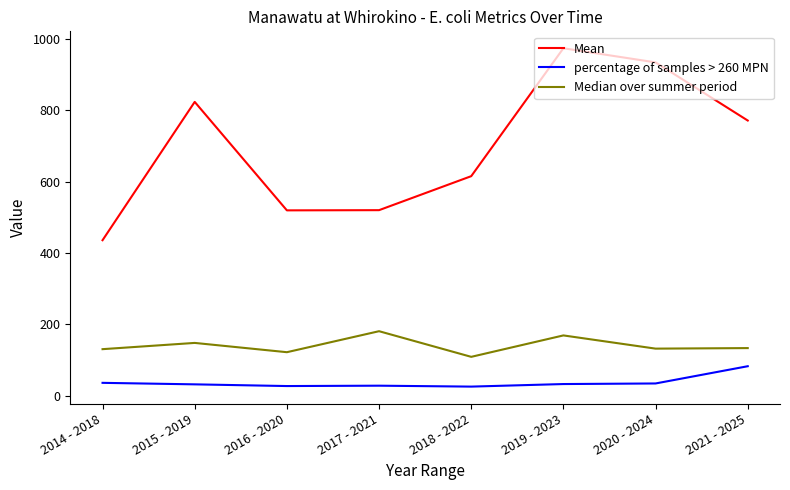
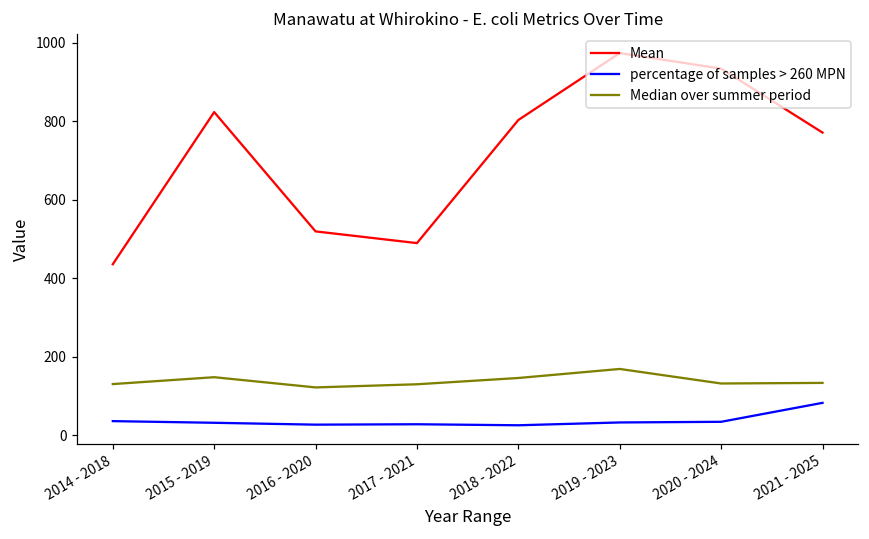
  {
    "Mean": {
      "2014 - 2018": 440,
      "2015 - 2019": 820,
      "2016 - 2020": 520,
-     "2017 - 2021": 520,
-     "2018 - 2022": 620,
+     "2017 - 2021": 490,
+     "2018 - 2022": 800,
      "2021 - 2025": 770
    },
    "percentage of samples > 260 MPN": {
      "2014 - 2018": 40,
      "2015 - 2019": 30,
      "2016 - 2020": 30,
      "2017 - 2021": 30,
      "2018 - 2022": 30,
      "2019 - 2023": 30,
      "2020 - 2024": 30,
      "2021 - 2025": 80
    },
    "Median over summer period": {
      "2014 - 2018": 130,
      "2015 - 2019": 150,
      "2016 - 2020": 120,
-     "2017 - 2021": 180,
-     "2018 - 2022": 110,
+     "2017 - 2021": 130,
+     "2018 - 2022": 150,
      "2019 - 2023": 170,
      "2020 - 2024": 130,
      "2021 - 2025": 130
    }
  }
